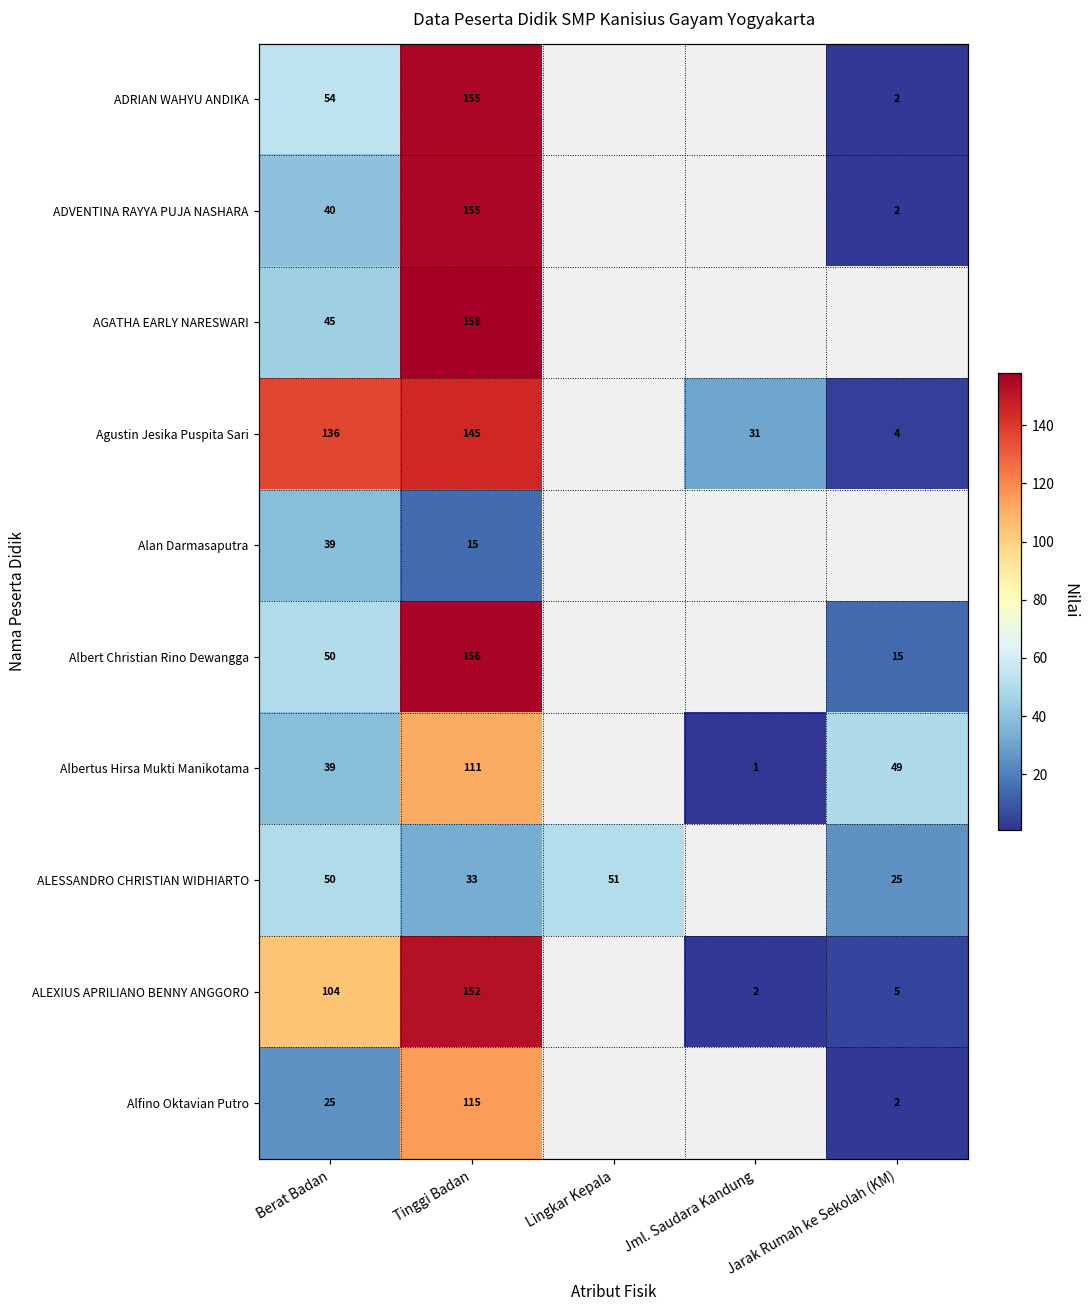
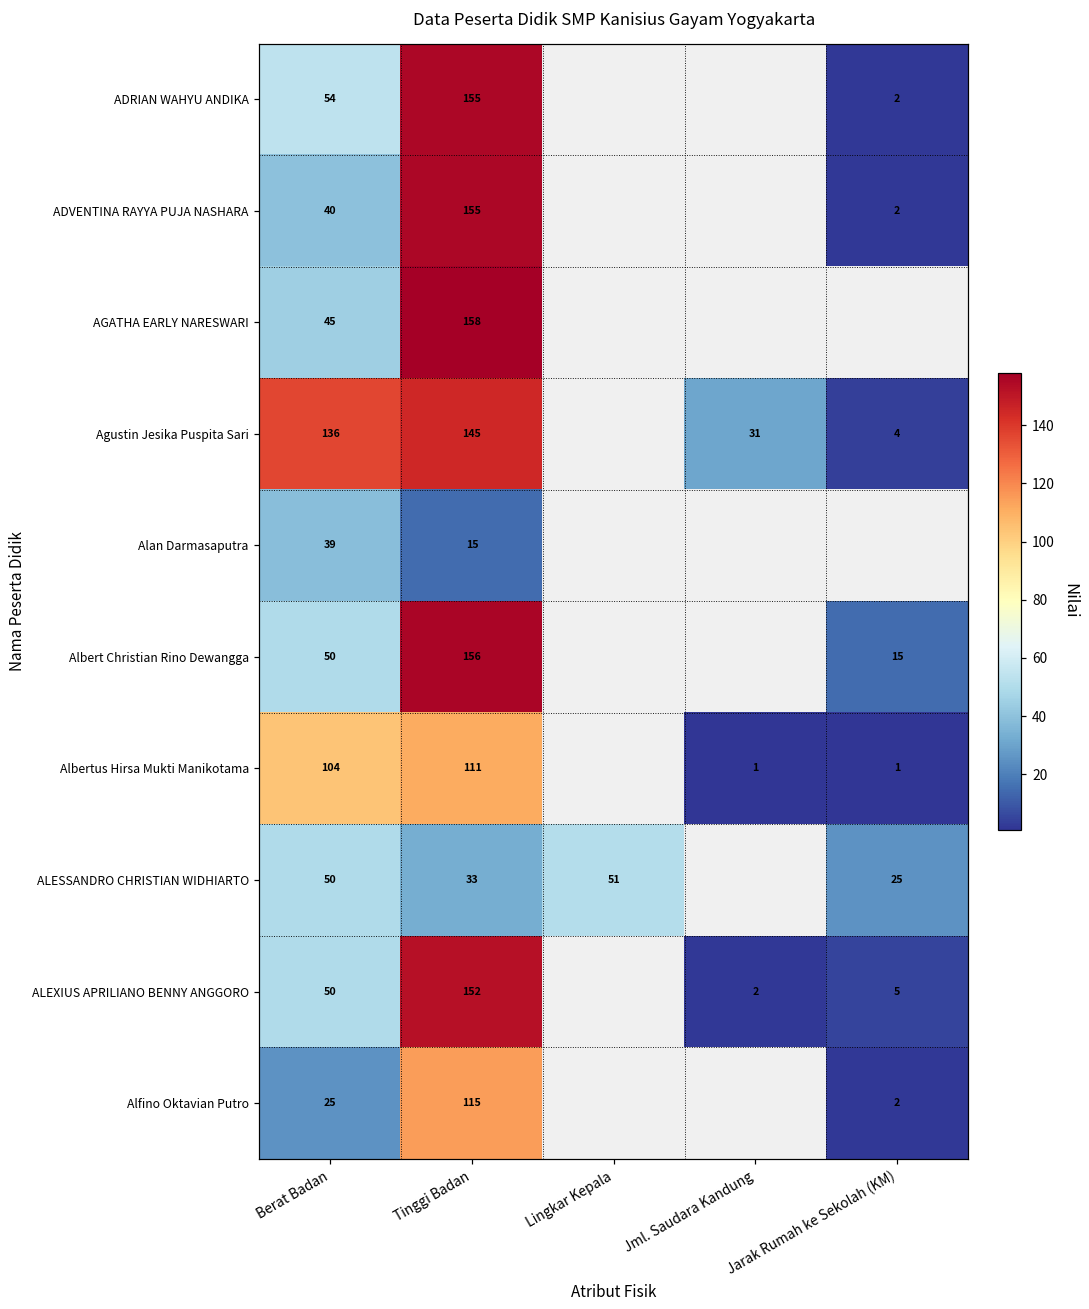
  {
    "ADRIAN WAHYU ANDIKA": {
      "Berat Badan": 54,
      "Tinggi Badan": 155,
      "Jarak Rumah ke Sekolah (KM)": 2
    },
    "ADVENTINA RAYYA PUJA NASHARA": {
      "Berat Badan": 40,
      "Tinggi Badan": 155,
      "Jarak Rumah ke Sekolah (KM)": 2
    },
    "AGATHA EARLY NARESWARI": {
      "Berat Badan": 45,
      "Tinggi Badan": 158
    },
    "Agustin Jesika Puspita Sari": {
      "Berat Badan": 136,
      "Tinggi Badan": 145,
      "Jml. Saudara Kandung": 31,
      "Jarak Rumah ke Sekolah (KM)": 4
    },
    "Alan Darmasaputra": {
      "Berat Badan": 39,
      "Tinggi Badan": 15
    },
    "Albert Christian Rino Dewangga": {
      "Berat Badan": 50,
      "Tinggi Badan": 156,
      "Jarak Rumah ke Sekolah (KM)": 15
    },
    "Albertus Hirsa Mukti Manikotama": {
-     "Berat Badan": 39,
+     "Berat Badan": 104,
      "Tinggi Badan": 111,
      "Jml. Saudara Kandung": 1,
-     "Jarak Rumah ke Sekolah (KM)": 49
+     "Jarak Rumah ke Sekolah (KM)": 1
    },
    "ALESSANDRO CHRISTIAN WIDHIARTO": {
      "Berat Badan": 50,
      "Tinggi Badan": 33,
      "Lingkar Kepala": 51,
      "Jarak Rumah ke Sekolah (KM)": 25
    },
    "ALEXIUS APRILIANO BENNY ANGGORO": {
-     "Berat Badan": 104,
+     "Berat Badan": 50,
      "Tinggi Badan": 152,
      "Jml. Saudara Kandung": 2,
      "Jarak Rumah ke Sekolah (KM)": 5
    },
    "Alfino Oktavian Putro": {
      "Berat Badan": 25,
      "Tinggi Badan": 115,
      "Jarak Rumah ke Sekolah (KM)": 2
    }
  }
